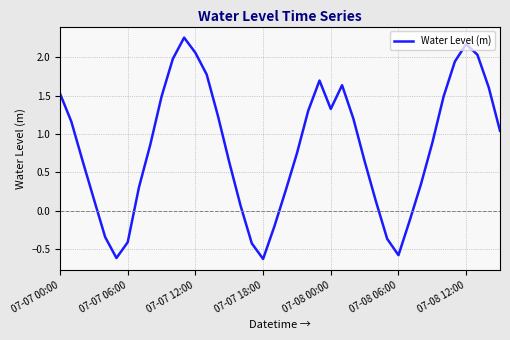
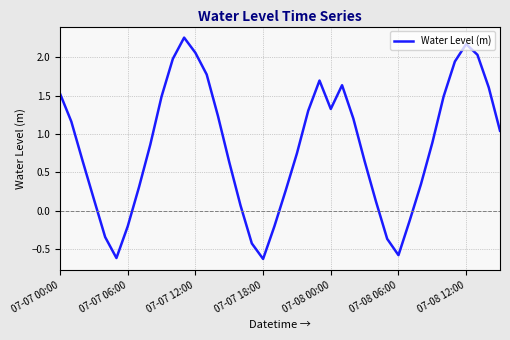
  {
    "07-07 00:00": 1.5,
-   "07-07 06:00": -0.4,
+   "07-07 06:00": -0.2,
    "07-07 12:00": 2.1,
    "07-07 18:00": -0.6,
    "07-08 00:00": 1.3,
    "07-08 06:00": -0.6
  }
